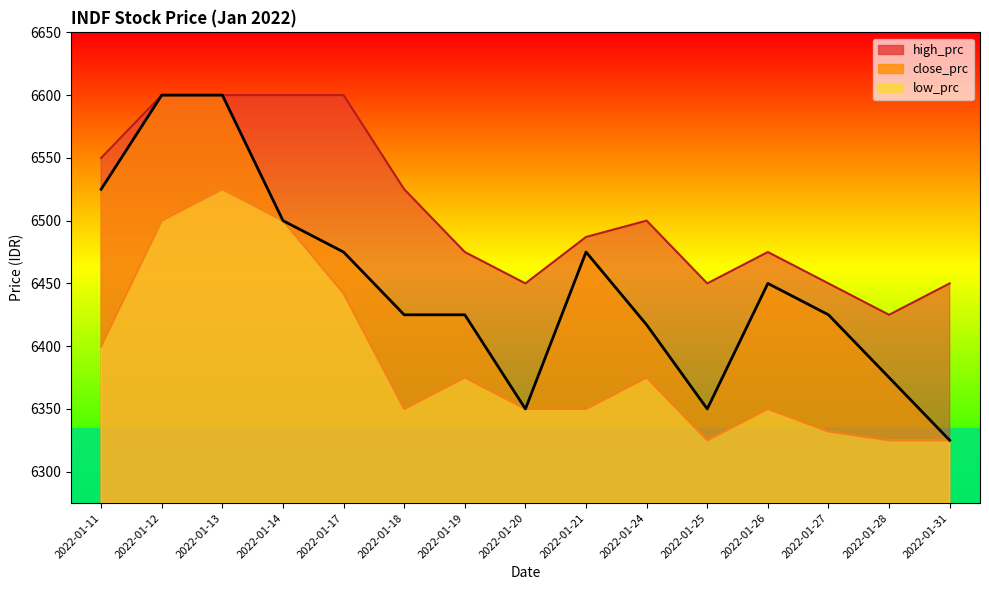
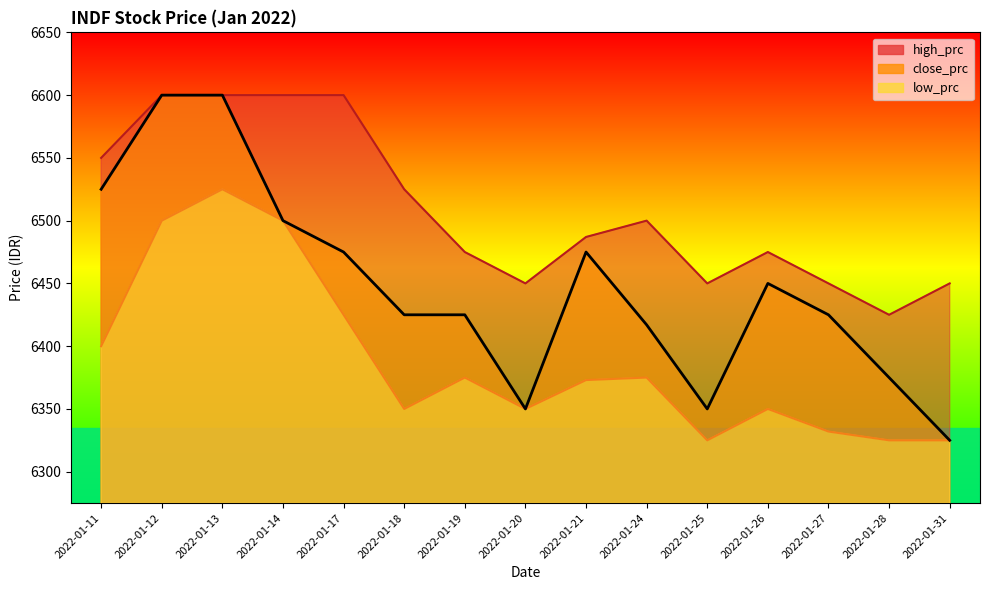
  {
    "high_prc": {
      "2022-01-11": 6550,
      "2022-01-14": 6600,
      "2022-01-17": 6600,
      "2022-01-18": 6525,
      "2022-01-19": 6475,
      "2022-01-20": 6450,
      "2022-01-21": 6487,
      "2022-01-24": 6500,
      "2022-01-25": 6450,
      "2022-01-26": 6475,
      "2022-01-27": 6450,
      "2022-01-28": 6425,
      "2022-01-31": 6450
    },
    "close_prc": {
      "2022-01-11": 6525,
      "2022-01-17": 6475,
      "2022-01-18": 6425,
      "2022-01-19": 6425,
      "2022-01-21": 6475,
      "2022-01-24": 6417,
      "2022-01-25": 6350,
      "2022-01-26": 6450,
      "2022-01-27": 6425,
      "2022-01-28": 6375
    },
    "low_prc": {
      "2022-01-11": 6400,
      "2022-01-12": 6500,
      "2022-01-13": 6525,
-     "2022-01-17": 6442,
+     "2022-01-17": 6425,
      "2022-01-18": 6350,
      "2022-01-19": 6375,
-     "2022-01-21": 6350,
+     "2022-01-21": 6373,
      "2022-01-24": 6375,
      "2022-01-26": 6350
    }
  }
